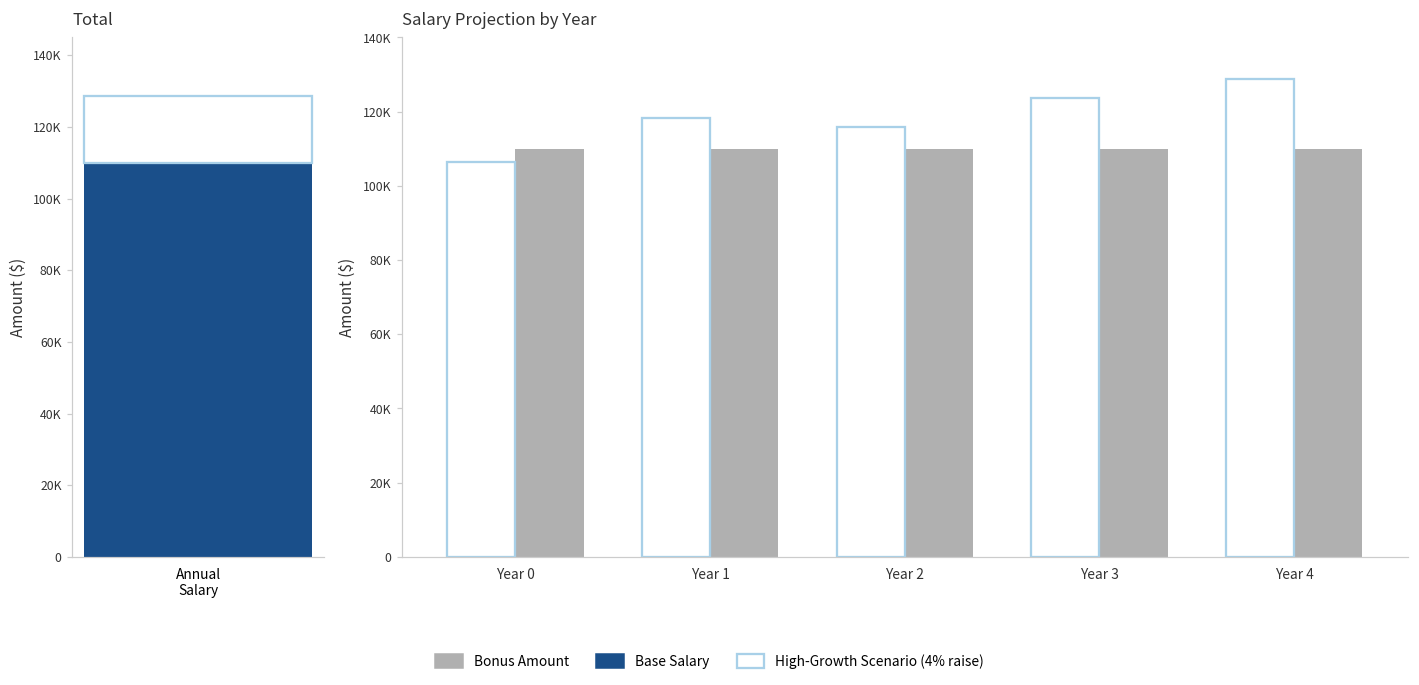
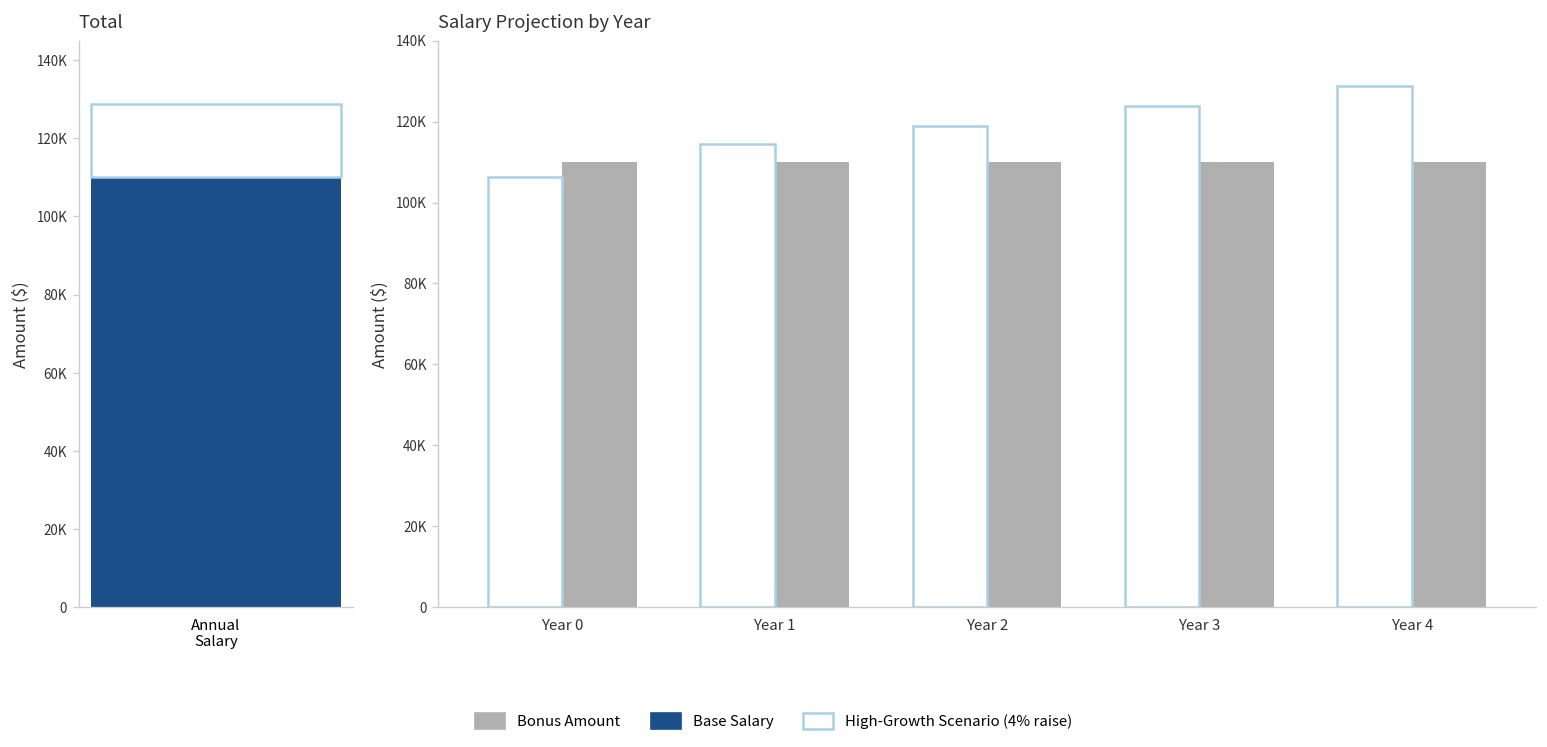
  {
    "Salary Projection by Year": {
      "Bonus Amount": {
        "Year 0": 110000,
        "Year 1": 110000,
        "Year 2": 110000,
        "Year 3": 110000,
        "Year 4": 110000
      },
      "High-Growth Scenario (4% raise)": {
        "Year 0": 106000,
-       "Year 1": 118000,
-       "Year 2": 116000,
+       "Year 1": 114000,
+       "Year 2": 119000,
        "Year 3": 124000,
        "Year 4": 129000
      }
    }
  }
